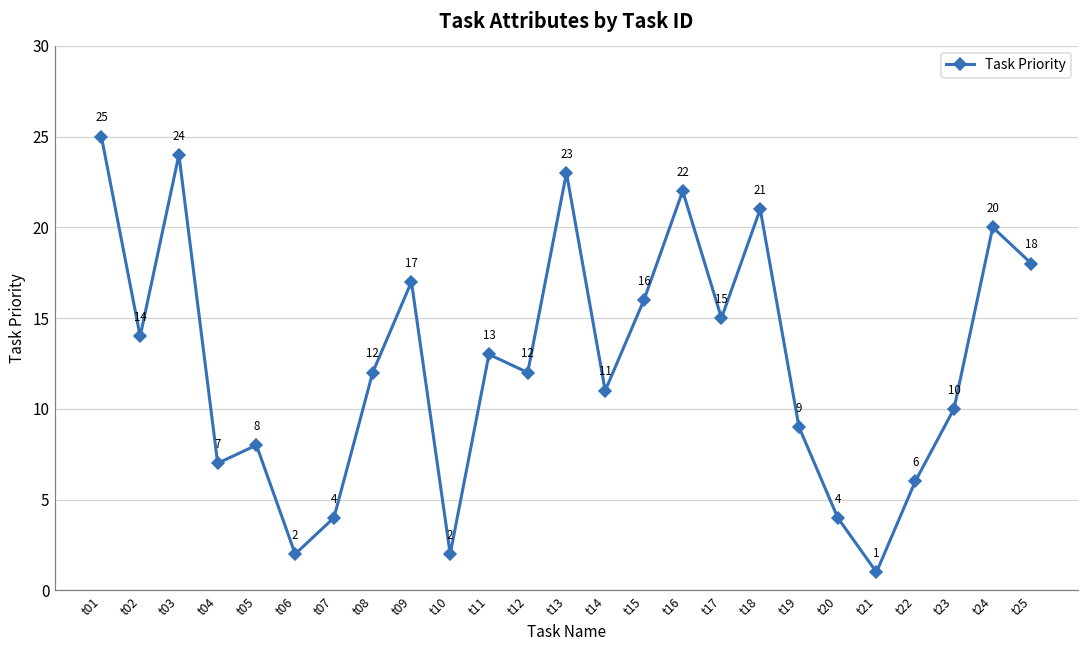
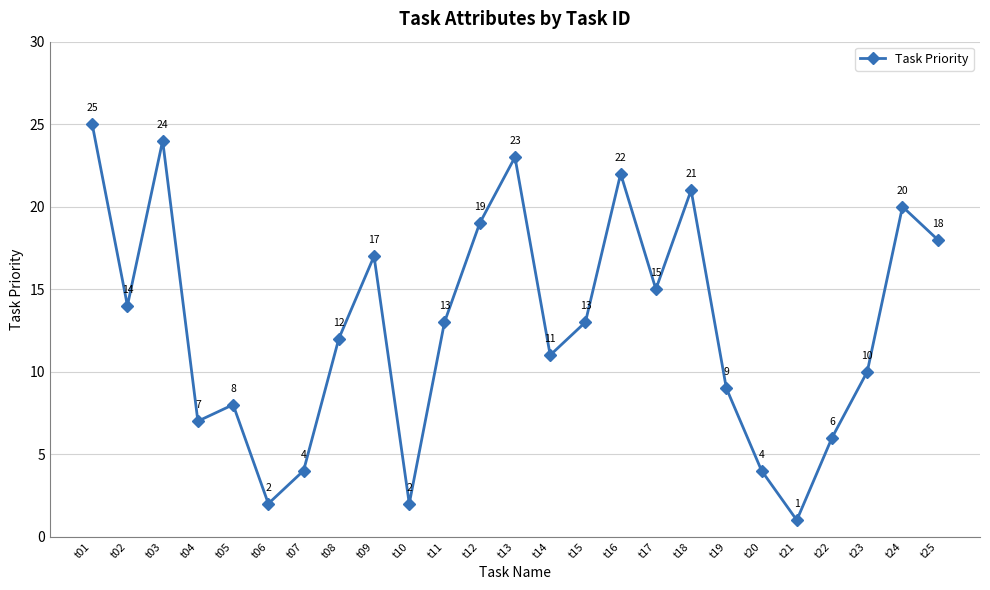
  {
    "t01": 25,
    "t02": 14,
    "t03": 24,
    "t04": 7,
    "t05": 8,
    "t06": 2,
    "t07": 4,
    "t08": 12,
    "t09": 17,
    "t10": 2,
    "t11": 13,
-   "t12": 12,
+   "t12": 19,
    "t13": 23,
    "t14": 11,
-   "t15": 16,
+   "t15": 13,
    "t16": 22,
    "t17": 15,
    "t18": 21,
    "t19": 9,
    "t20": 4,
    "t21": 1,
    "t22": 6,
    "t23": 10,
    "t24": 20,
    "t25": 18
  }
